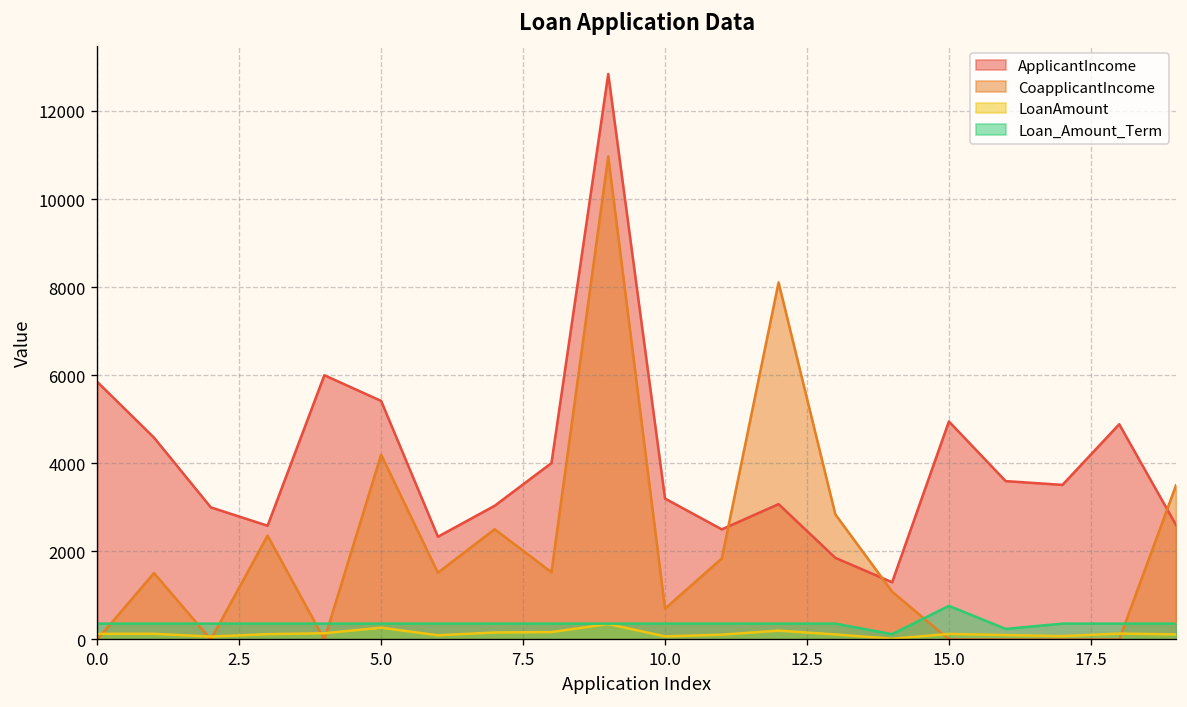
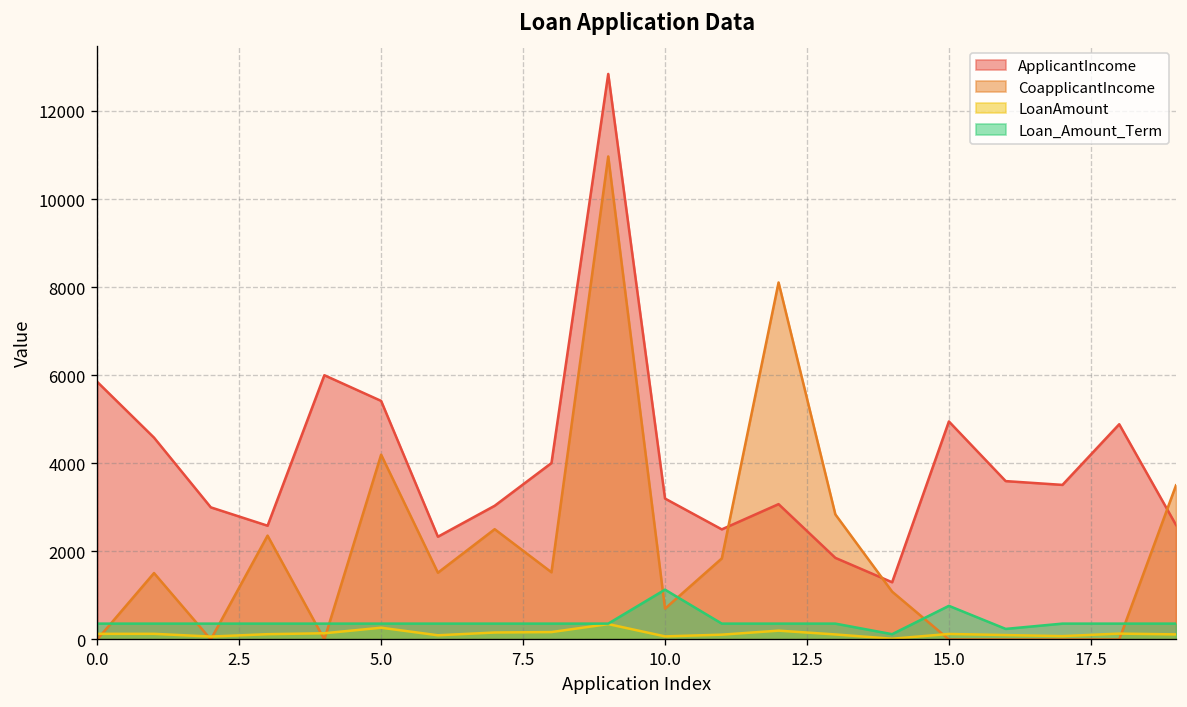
  {
    "Loan_Amount_Term": {
      "0.0": 400,
      "5.0": 400,
-     "10.0": 400,
+     "10.0": 1100,
      "15.0": 800
    }
  }
